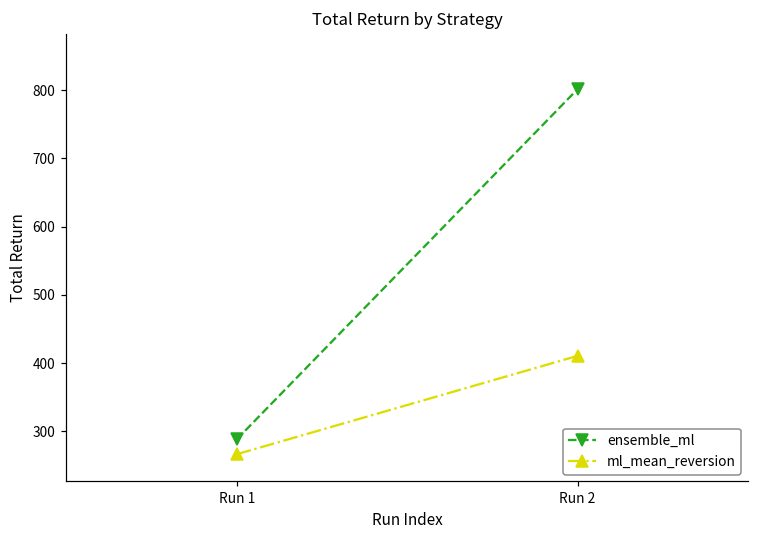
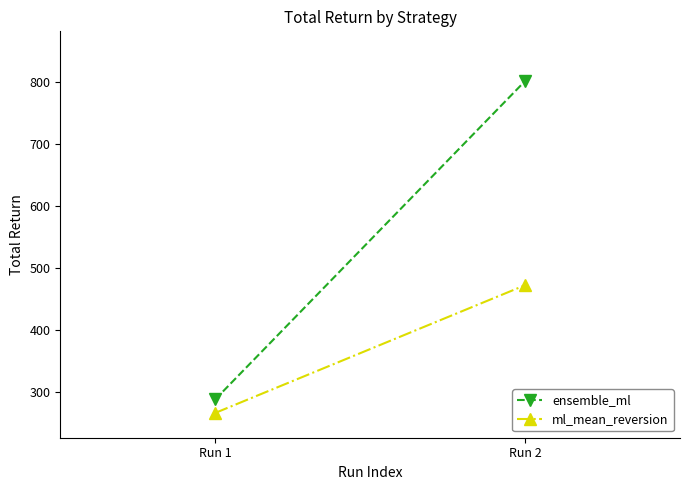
  {
    "ensemble_ml": {
      "Run 1": 290,
      "Run 2": 800
    },
    "ml_mean_reversion": {
      "Run 1": 270,
-     "Run 2": 410
+     "Run 2": 470
    }
  }
